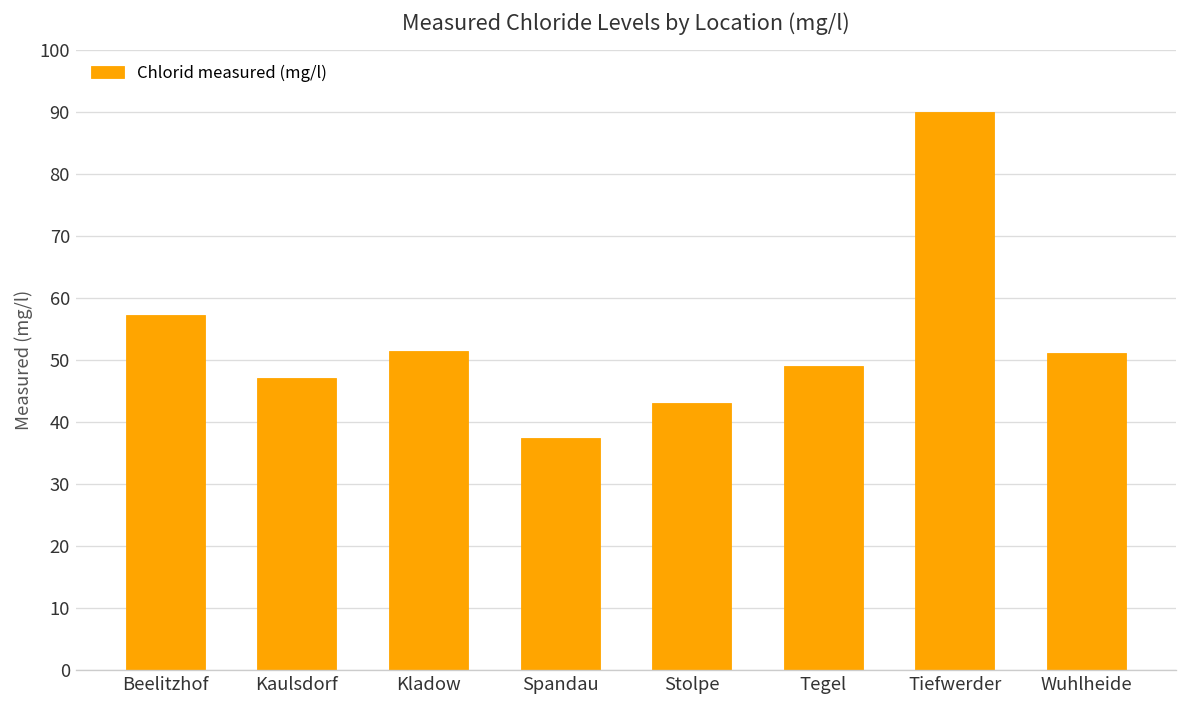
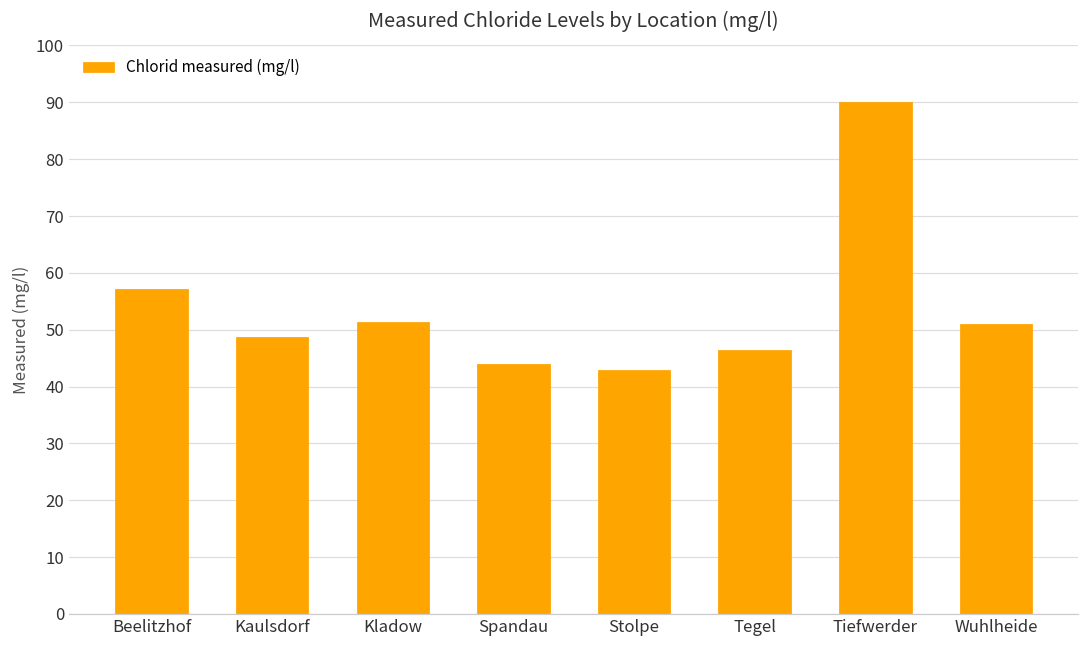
  {
    "Beelitzhof": 57,
-   "Kaulsdorf": 47,
+   "Kaulsdorf": 49,
    "Kladow": 51,
-   "Spandau": 37,
+   "Spandau": 44,
    "Stolpe": 43,
-   "Tegel": 49,
+   "Tegel": 47,
    "Tiefwerder": 90,
    "Wuhlheide": 51
  }
